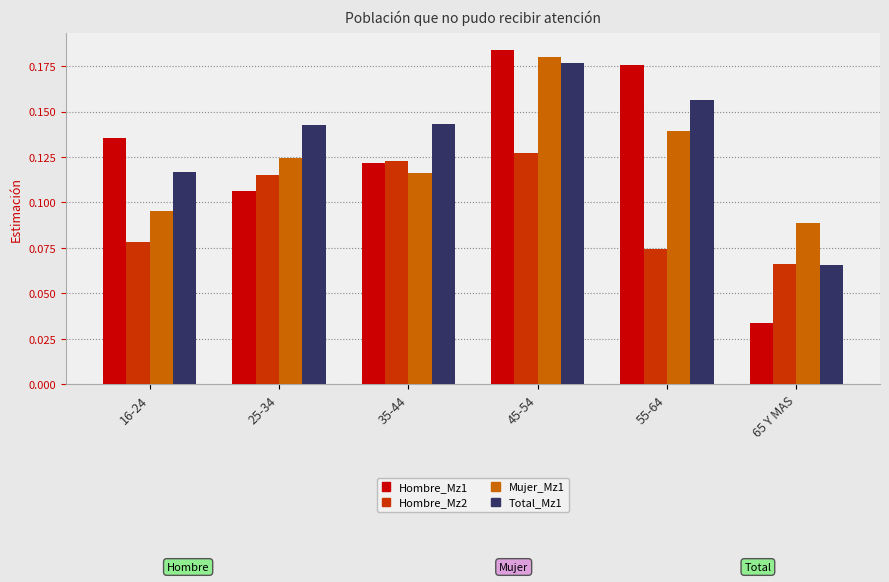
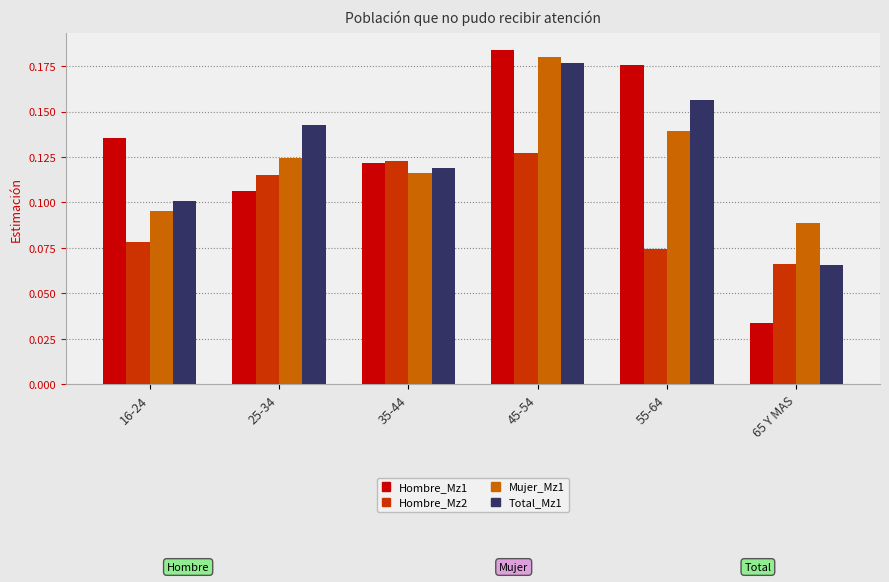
  {
    "Total_Mz1": {
-     "16-24": 0.117,
+     "16-24": 0.101,
      "25-34": 0.143,
-     "35-44": 0.143,
+     "35-44": 0.119,
      "45-54": 0.176,
      "55-64": 0.157,
      "65 Y MAS": 0.066
    }
  }
